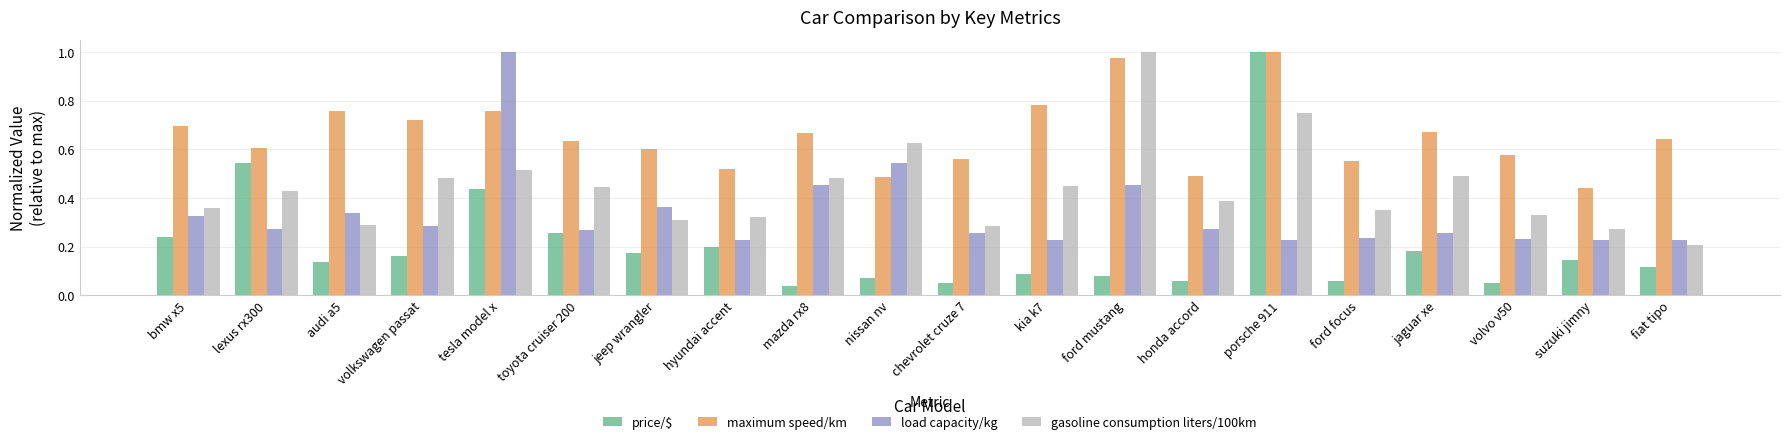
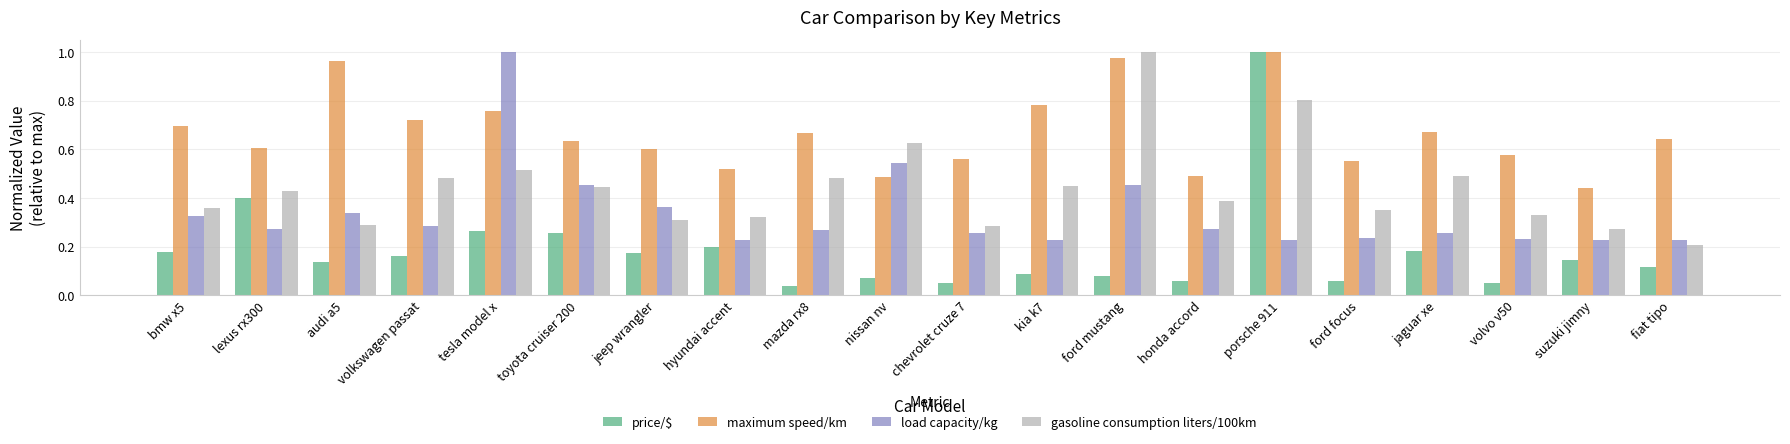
  {
    "price/$": {
-     "bmw x5": 0.24,
-     "lexus rx300": 0.54,
+     "bmw x5": 0.18,
+     "lexus rx300": 0.40,
      "audi a5": 0.14,
      "volkswagen passat": 0.16,
-     "tesla model x": 0.44,
+     "tesla model x": 0.26,
      "toyota cruiser 200": 0.26,
      "jeep wrangler": 0.18,
      "hyundai accent": 0.20,
      "mazda rx8": 0.04,
      "nissan nv": 0.07,
      "chevrolet cruze 7": 0.05,
      "kia k7": 0.09,
      "ford mustang": 0.08,
      "honda accord": 0.06,
      "porsche 911": 1.00,
      "ford focus": 0.06,
      "jaguar xe": 0.18,
      "volvo v50": 0.05,
      "suzuki jimny": 0.15,
      "fiat tipo": 0.12
    },
    "maximum speed/km": {
      "bmw x5": 0.70,
      "lexus rx300": 0.61,
-     "audi a5": 0.76,
+     "audi a5": 0.96,
      "volkswagen passat": 0.72,
      "tesla model x": 0.76,
      "toyota cruiser 200": 0.64,
      "jeep wrangler": 0.60,
      "hyundai accent": 0.52,
      "mazda rx8": 0.67,
      "nissan nv": 0.49,
      "chevrolet cruze 7": 0.56,
      "kia k7": 0.78,
      "ford mustang": 0.97,
      "honda accord": 0.49,
      "porsche 911": 1.00,
      "ford focus": 0.55,
      "jaguar xe": 0.67,
      "volvo v50": 0.58,
      "suzuki jimny": 0.44,
      "fiat tipo": 0.64
    },
    "load capacity/kg": {
      "bmw x5": 0.33,
      "lexus rx300": 0.27,
      "audi a5": 0.34,
      "volkswagen passat": 0.29,
      "tesla model x": 1.00,
-     "toyota cruiser 200": 0.27,
+     "toyota cruiser 200": 0.45,
      "jeep wrangler": 0.36,
      "hyundai accent": 0.23,
-     "mazda rx8": 0.45,
+     "mazda rx8": 0.27,
      "nissan nv": 0.55,
      "chevrolet cruze 7": 0.26,
      "kia k7": 0.23,
      "ford mustang": 0.45,
      "honda accord": 0.27,
      "porsche 911": 0.23,
      "ford focus": 0.23,
      "jaguar xe": 0.26,
      "volvo v50": 0.23,
      "suzuki jimny": 0.23,
      "fiat tipo": 0.23
    },
    "gasoline consumption liters/100km": {
      "bmw x5": 0.36,
      "lexus rx300": 0.43,
      "audi a5": 0.29,
      "volkswagen passat": 0.48,
      "tesla model x": 0.52,
      "toyota cruiser 200": 0.45,
      "jeep wrangler": 0.31,
      "hyundai accent": 0.32,
      "mazda rx8": 0.48,
      "nissan nv": 0.63,
      "chevrolet cruze 7": 0.29,
      "kia k7": 0.45,
      "ford mustang": 1.00,
      "honda accord": 0.39,
-     "porsche 911": 0.75,
+     "porsche 911": 0.80,
      "ford focus": 0.35,
      "jaguar xe": 0.49,
      "volvo v50": 0.33,
      "suzuki jimny": 0.27,
      "fiat tipo": 0.21
    }
  }
